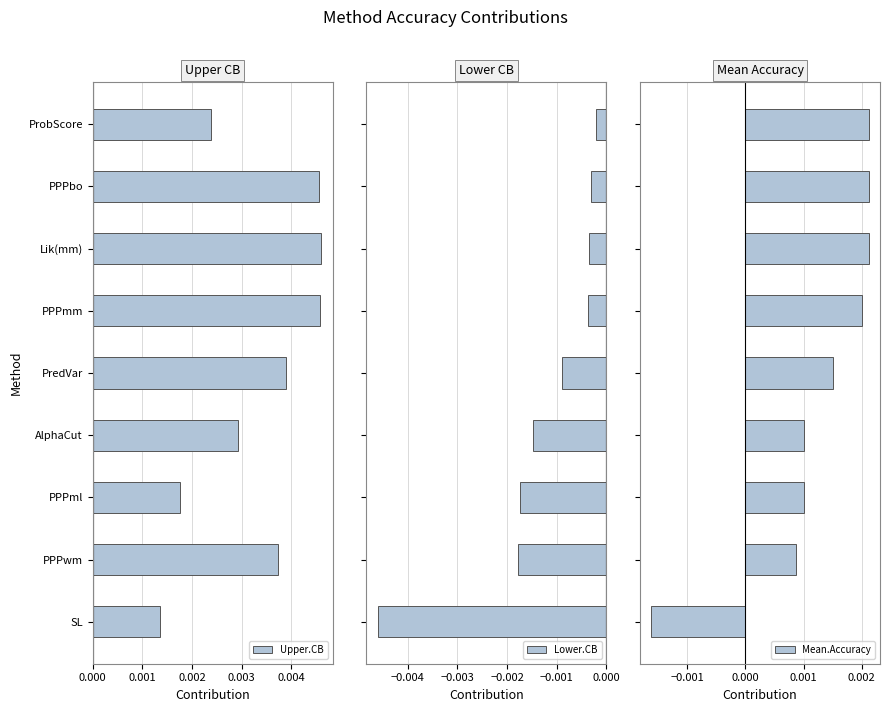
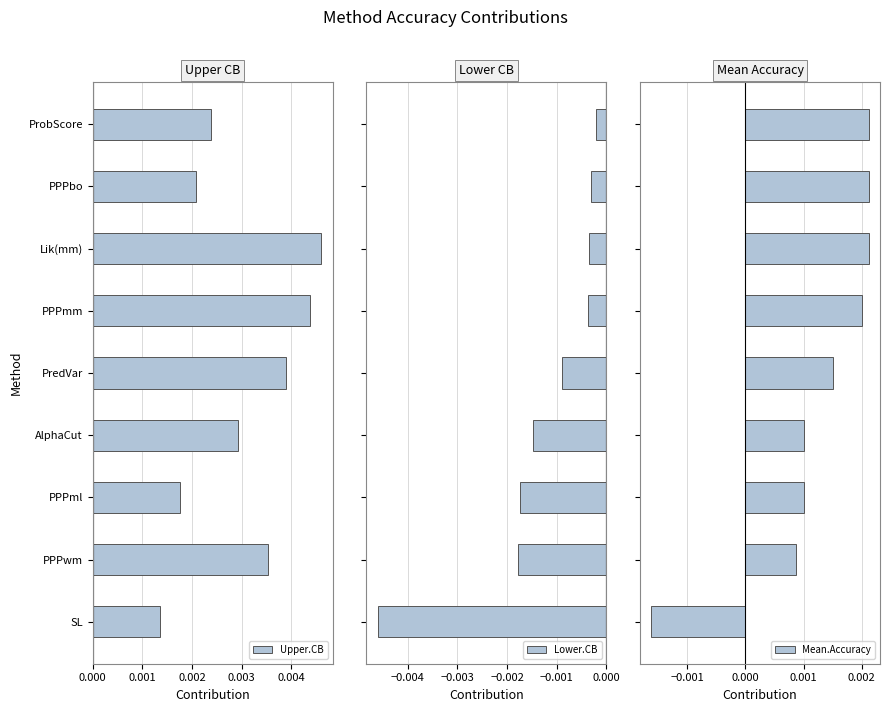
  {
    "Upper CB": {
      "ProbScore": 0.0024,
-     "PPPbo": 0.0046,
+     "PPPbo": 0.0021,
      "Lik(mm)": 0.0046,
-     "PPPmm": 0.0046,
+     "PPPmm": 0.0044,
      "PredVar": 0.0039,
      "AlphaCut": 0.0029,
      "PPPml": 0.0018,
-     "PPPwm": 0.0037,
+     "PPPwm": 0.0035,
      "SL": 0.0014
    }
  }
